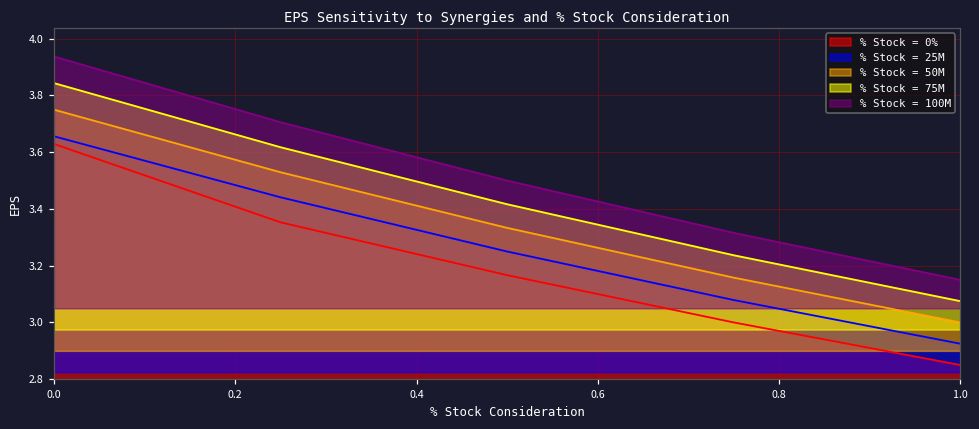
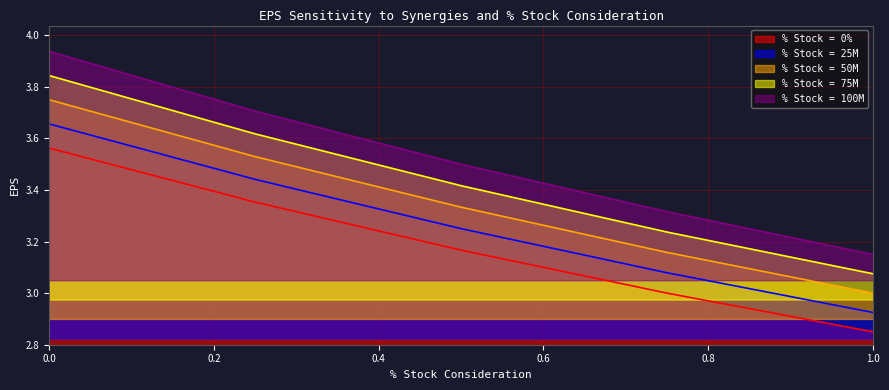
  {
    "% Stock = 0%": {
-     "0.0": 3.63,
+     "0.0": 3.56,
      "1.0": 2.85
    },
    "% Stock = 25M": {
      "0.0": 3.66,
      "1.0": 2.93
    },
    "% Stock = 50M": {
      "0.0": 3.75,
      "1.0": 3.00
    },
    "% Stock = 75M": {
      "0.0": 3.84,
      "1.0": 3.08
    },
    "% Stock = 100M": {
      "0.0": 3.94,
      "1.0": 3.15
    }
  }
